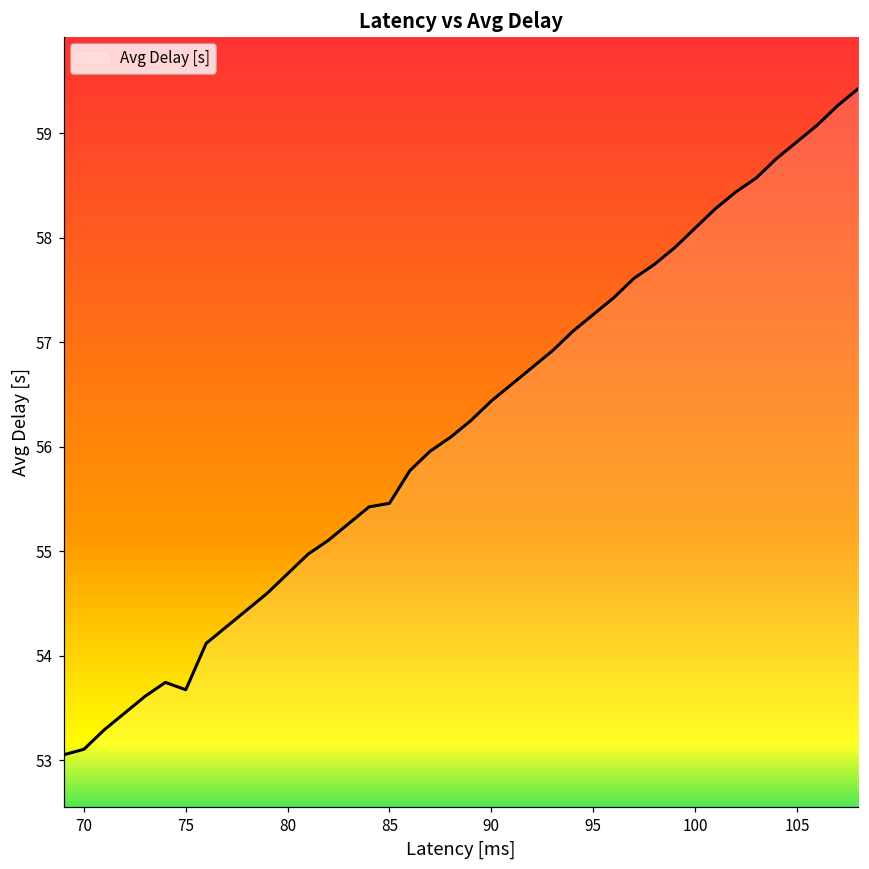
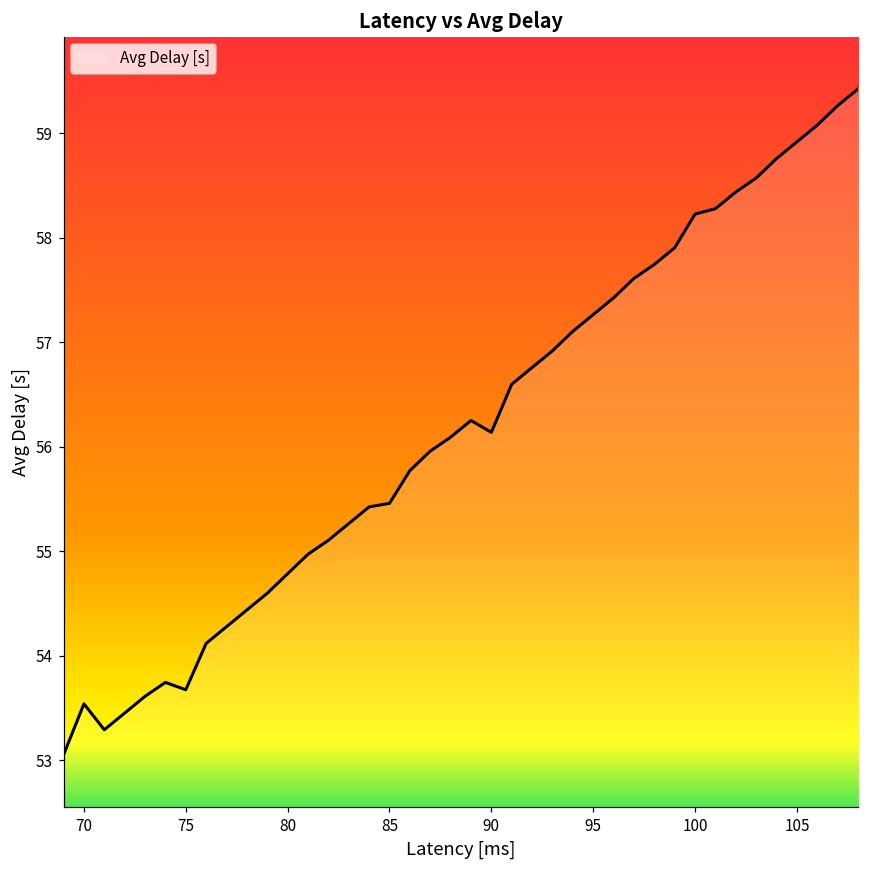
  {
-   "70": 53.1,
+   "70": 53.5,
    "75": 53.7,
    "80": 54.8,
    "85": 55.5,
-   "90": 56.4,
+   "90": 56.1,
    "95": 57.3,
-   "100": 58.1,
+   "100": 58.2,
    "105": 58.9
  }
